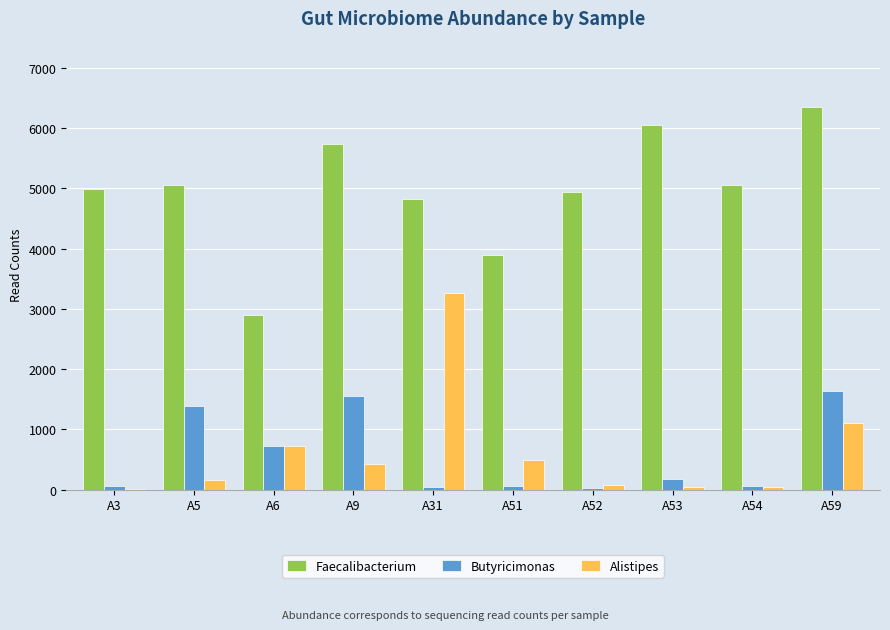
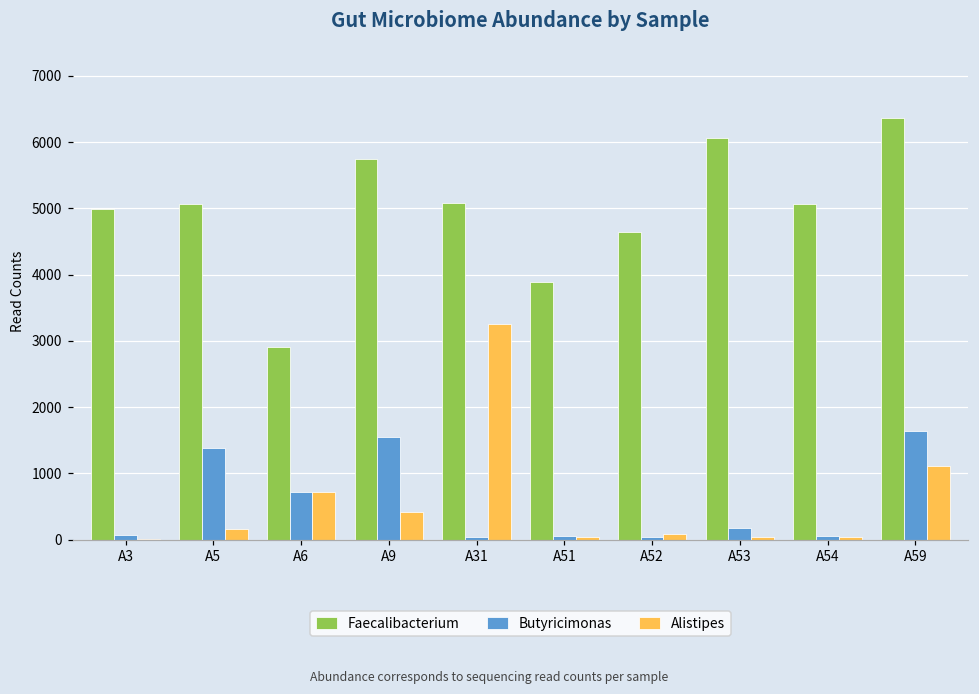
  {
    "Faecalibacterium": {
      "A3": 5000,
      "A5": 5100,
      "A6": 2900,
      "A9": 5700,
-     "A31": 4800,
+     "A31": 5100,
      "A51": 3900,
-     "A52": 4900,
+     "A52": 4600,
      "A53": 6100,
      "A54": 5100,
      "A59": 6400
    },
    "Butyricimonas": {
      "A3": 100,
      "A5": 1400,
      "A6": 700,
      "A9": 1600,
      "A51": 100,
      "A53": 200,
      "A54": 100,
      "A59": 1600
    },
    "Alistipes": {
      "A5": 200,
      "A6": 700,
      "A9": 400,
      "A31": 3300,
-     "A51": 500,
+     "A51": 0,
      "A52": 100,
      "A54": 0,
      "A59": 1100
    }
  }
